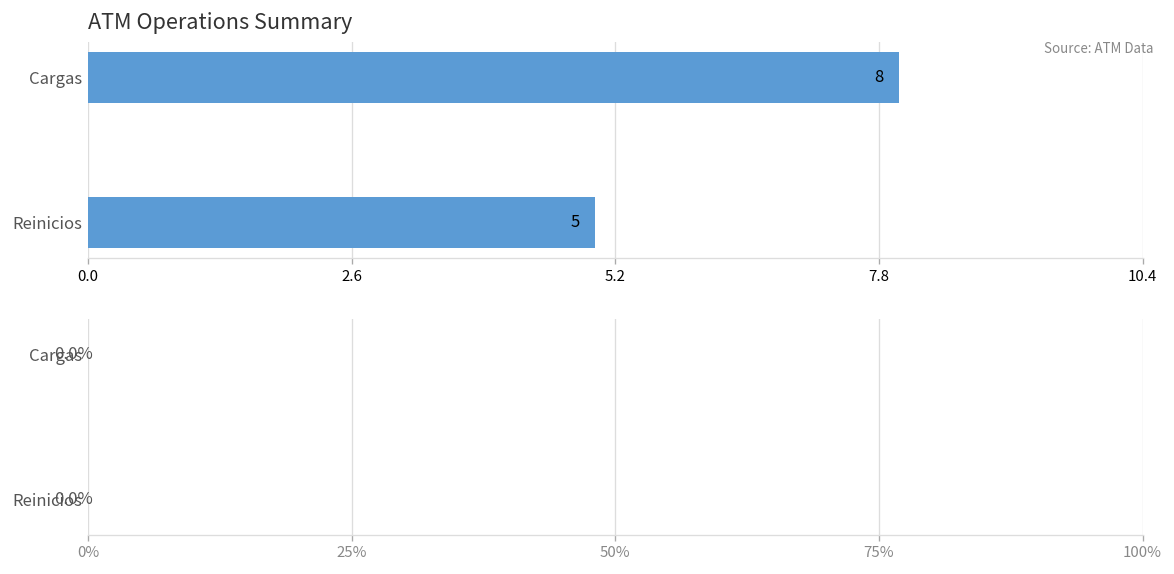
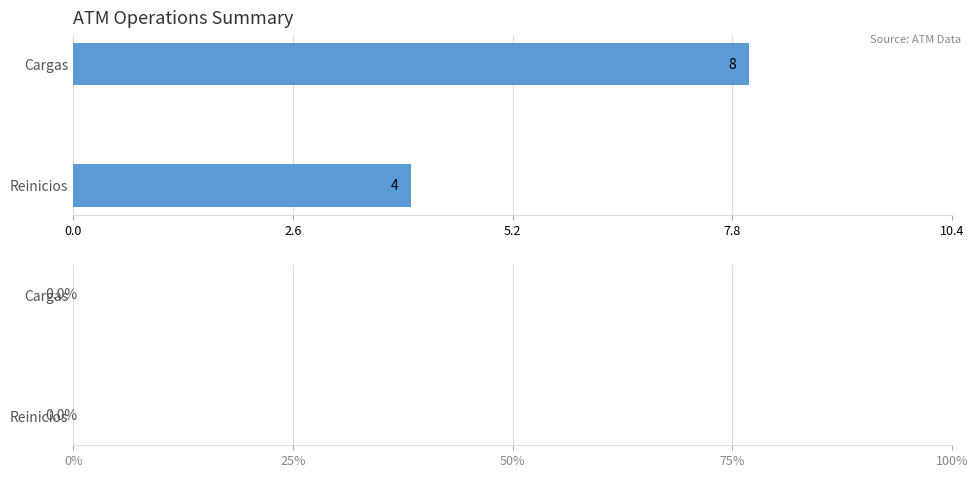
  {
    "ATM Operations Summary": {
      "Cargas": 8,
-     "Reinicios": 5
+     "Reinicios": 4
    }
  }
